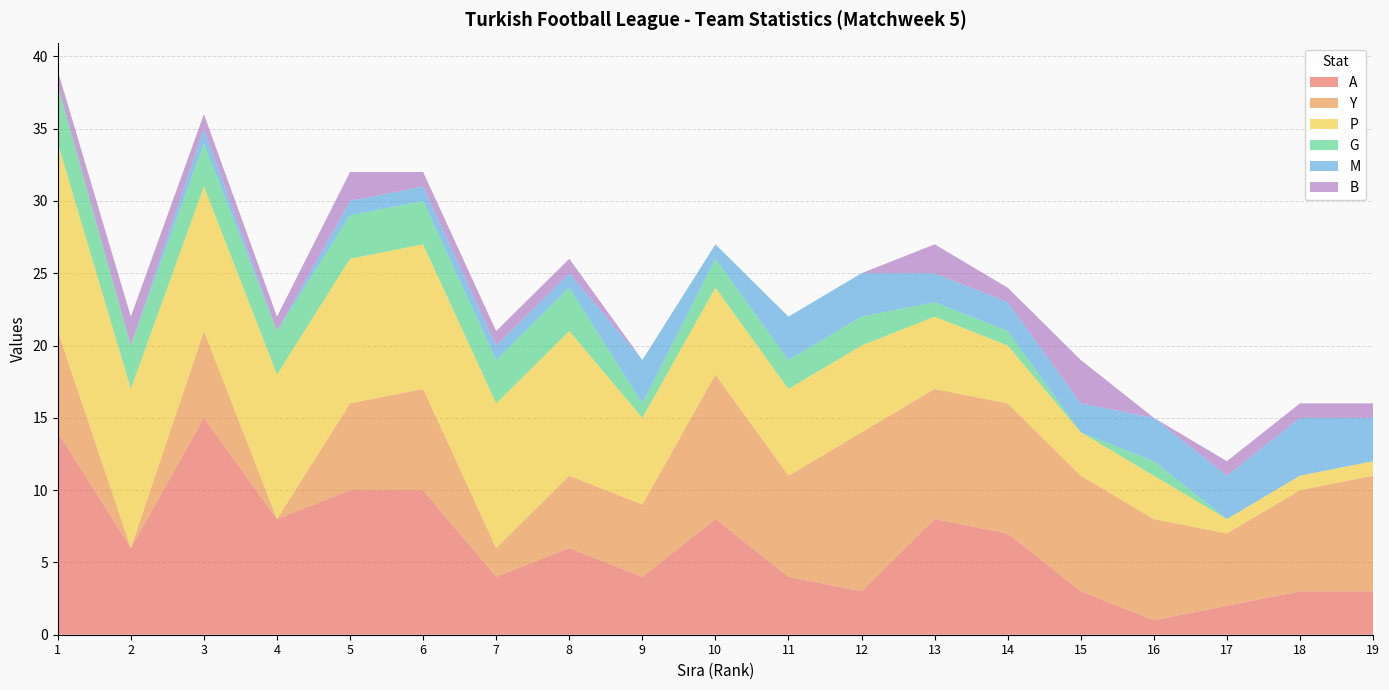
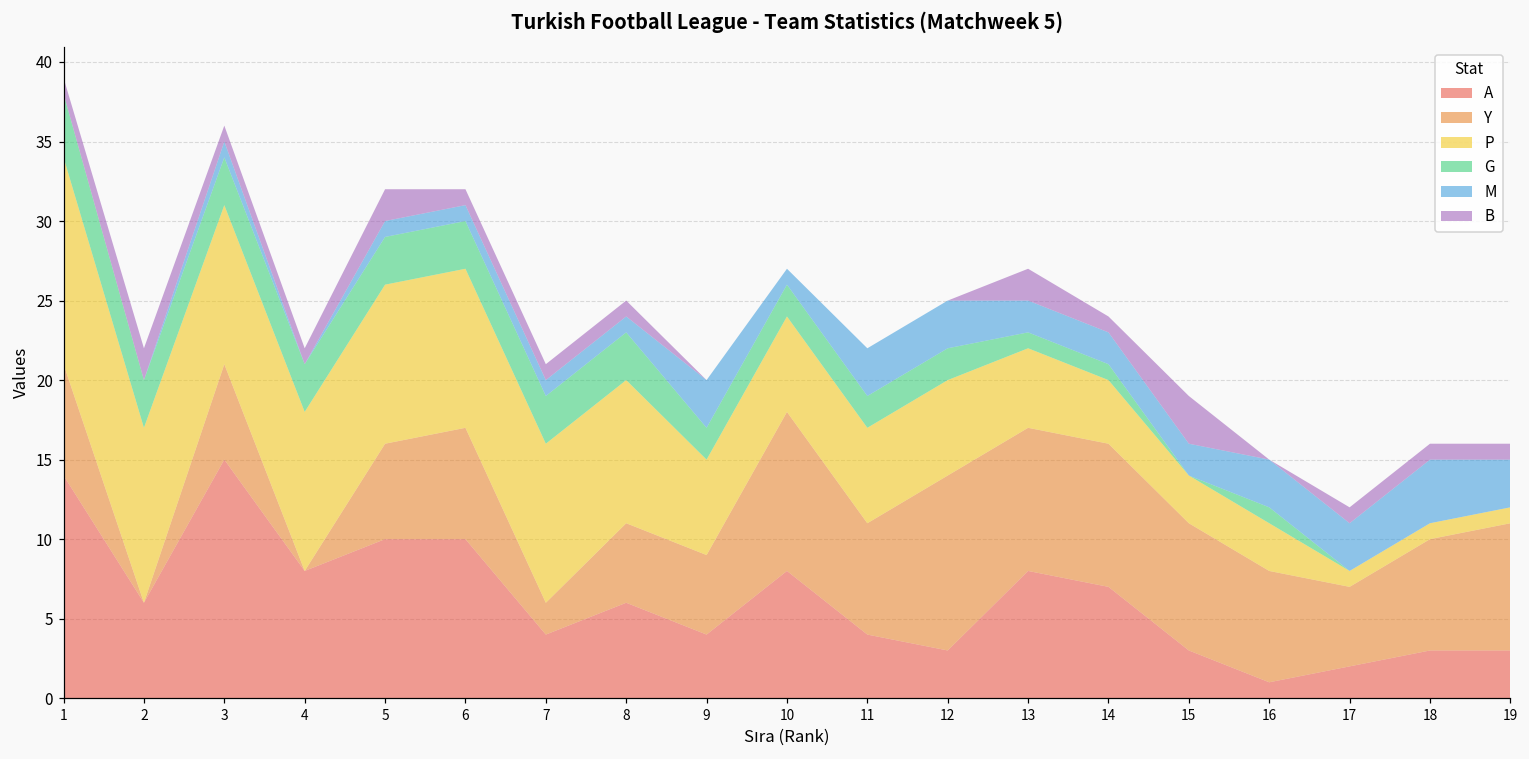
  {
    "P": {
      "1": 13,
      "2": 11,
      "3": 10,
      "4": 10,
      "5": 10,
      "6": 10,
      "7": 10,
-     "8": 10,
+     "8": 9,
      "9": 6,
      "10": 6,
      "11": 6,
      "12": 6,
      "13": 5,
      "14": 4,
      "16": 3
    },
    "G": {
      "3": 3,
      "5": 3,
      "6": 3,
      "7": 3,
      "8": 3,
-     "9": 1,
+     "9": 2,
      "10": 2,
      "11": 2,
      "12": 2,
      "13": 1,
      "14": 1,
      "16": 1
    },
    "M": {
      "3": 1,
      "5": 1,
      "6": 1,
      "7": 1,
      "8": 1,
      "13": 2,
      "14": 2,
      "15": 2,
      "17": 3,
      "18": 4,
      "19": 3
    },
    "B": {
      "1": 1,
      "2": 2,
      "3": 1,
      "4": 1,
      "5": 2,
      "6": 1,
      "7": 1,
      "8": 1,
      "13": 2,
      "14": 1,
      "15": 3,
      "17": 1,
      "18": 1,
      "19": 1
    }
  }
